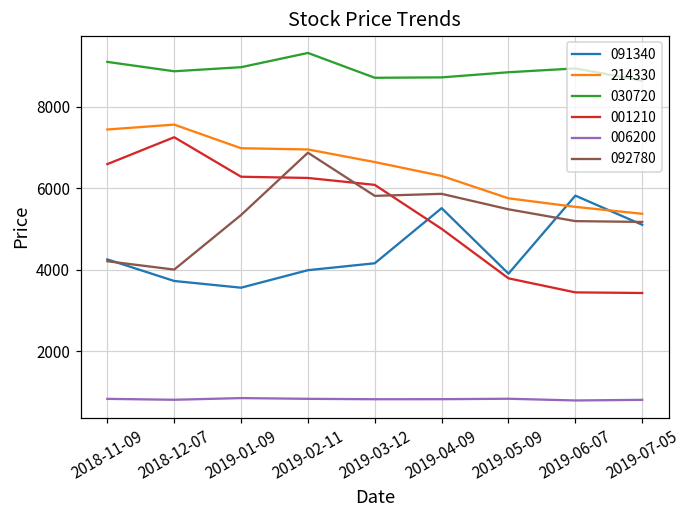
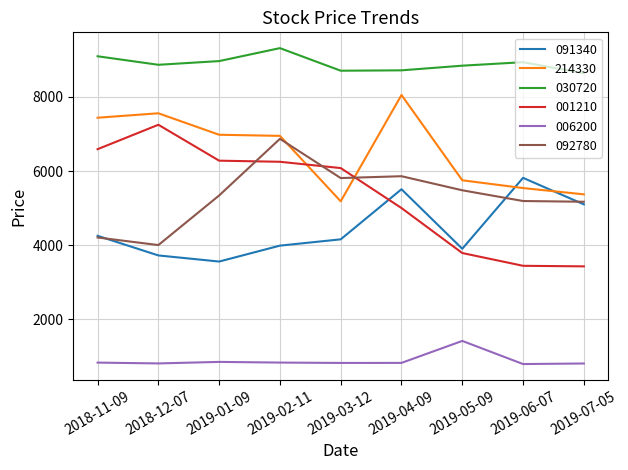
  {
    "091340": {
      "2018-12-07": 3700,
      "2019-01-09": 3600,
      "2019-02-11": 4000,
      "2019-03-12": 4200,
      "2019-04-09": 5500,
      "2019-05-09": 3900,
      "2019-06-07": 5800,
      "2019-07-05": 5100
    },
    "214330": {
      "2018-11-09": 7400,
      "2018-12-07": 7600,
      "2019-01-09": 7000,
      "2019-02-11": 7000,
-     "2019-03-12": 6600,
-     "2019-04-09": 6300,
+     "2019-03-12": 5200,
+     "2019-04-09": 8100,
      "2019-05-09": 5800,
      "2019-06-07": 5500,
      "2019-07-05": 5400
    },
    "030720": {
      "2018-11-09": 9100,
      "2018-12-07": 8900,
      "2019-01-09": 9000,
      "2019-02-11": 9300,
      "2019-03-12": 8700,
      "2019-04-09": 8700,
      "2019-05-09": 8800
    },
    "001210": {
      "2018-11-09": 6600,
      "2018-12-07": 7300,
      "2019-01-09": 6300,
      "2019-02-11": 6300,
      "2019-03-12": 6100,
      "2019-04-09": 5000,
      "2019-05-09": 3800,
      "2019-06-07": 3400,
      "2019-07-05": 3400
    },
    "006200": {
      "2018-11-09": 800,
      "2018-12-07": 800,
      "2019-01-09": 800,
      "2019-02-11": 800,
      "2019-03-12": 800,
      "2019-04-09": 800,
-     "2019-05-09": 800,
+     "2019-05-09": 1400,
      "2019-06-07": 800,
      "2019-07-05": 800
    },
    "092780": {
      "2018-12-07": 4000,
      "2019-01-09": 5300,
      "2019-02-11": 6900,
      "2019-03-12": 5800,
      "2019-04-09": 5900,
      "2019-05-09": 5500,
      "2019-06-07": 5200,
      "2019-07-05": 5200
    }
  }
